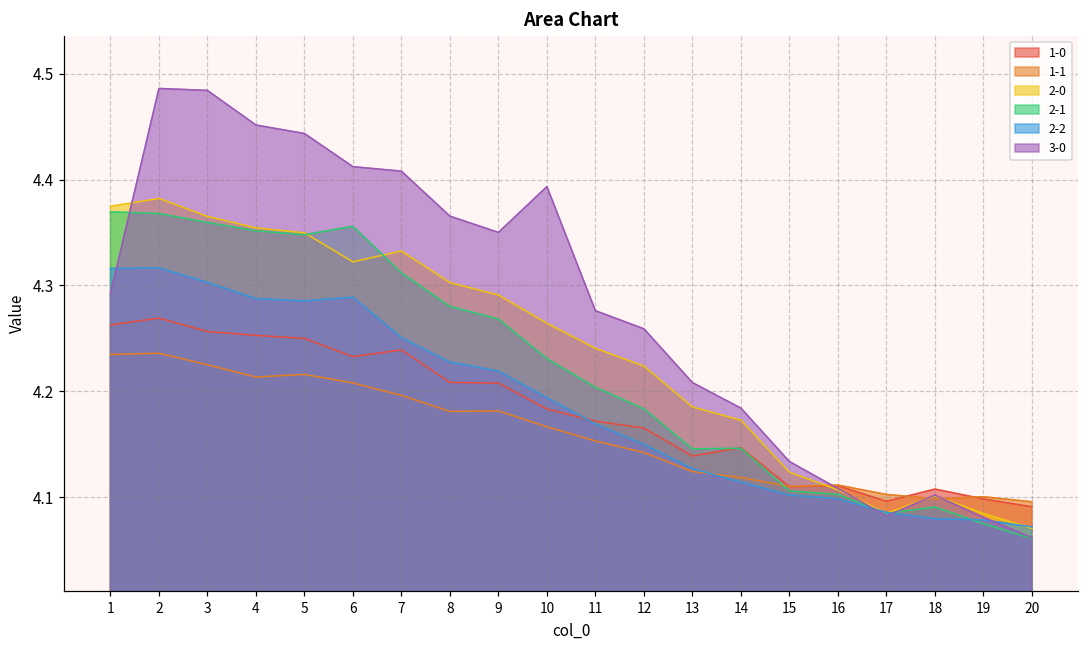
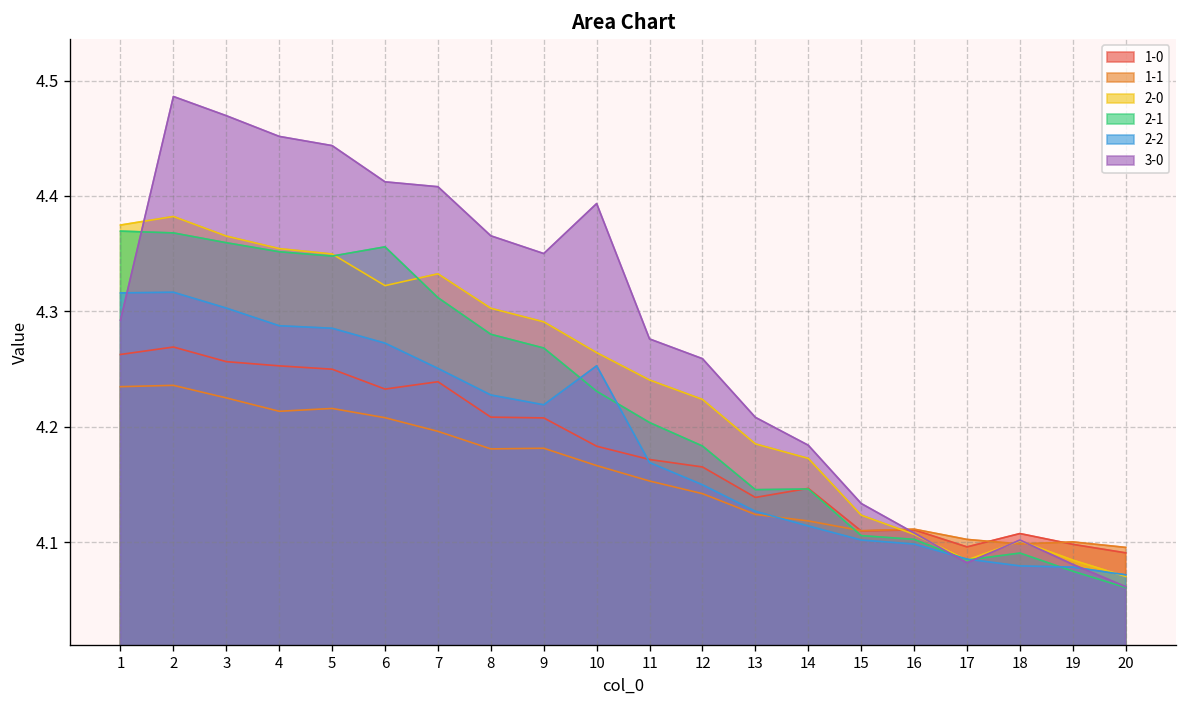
  {
    "2-0": {
      "1": 4.37,
      "2": 4.38,
      "3": 4.37,
      "4": 4.35,
      "6": 4.32,
      "7": 4.33,
      "8": 4.30,
      "9": 4.29,
      "10": 4.26,
      "11": 4.24,
      "12": 4.22,
      "13": 4.19,
      "14": 4.17,
      "15": 4.12,
      "19": 4.08
    },
    "2-1": {
      "1": 4.37,
      "2": 4.37,
      "3": 4.36,
      "4": 4.35,
      "6": 4.36,
      "7": 4.31,
      "8": 4.28,
      "9": 4.27,
      "10": 4.23,
      "11": 4.20,
      "12": 4.18,
      "13": 4.15,
      "15": 4.11,
      "16": 4.10,
      "18": 4.09,
      "19": 4.07
    },
    "2-2": {
      "1": 4.32,
      "2": 4.32,
      "3": 4.30,
      "4": 4.29,
      "5": 4.29,
-     "6": 4.29,
+     "6": 4.27,
      "7": 4.25,
      "8": 4.23,
      "9": 4.22,
-     "10": 4.19,
+     "10": 4.25,
      "11": 4.17,
      "12": 4.15,
      "13": 4.13,
      "14": 4.11,
      "15": 4.10,
      "16": 4.10,
      "18": 4.08
    },
    "3-0": {
      "1": 4.29,
      "2": 4.49,
-     "3": 4.48,
+     "3": 4.47,
      "4": 4.45,
      "5": 4.44,
      "6": 4.41,
      "7": 4.41,
      "8": 4.37,
      "9": 4.35,
      "10": 4.39,
      "11": 4.28,
      "12": 4.26,
      "13": 4.21,
      "14": 4.18,
      "15": 4.13
    }
  }
